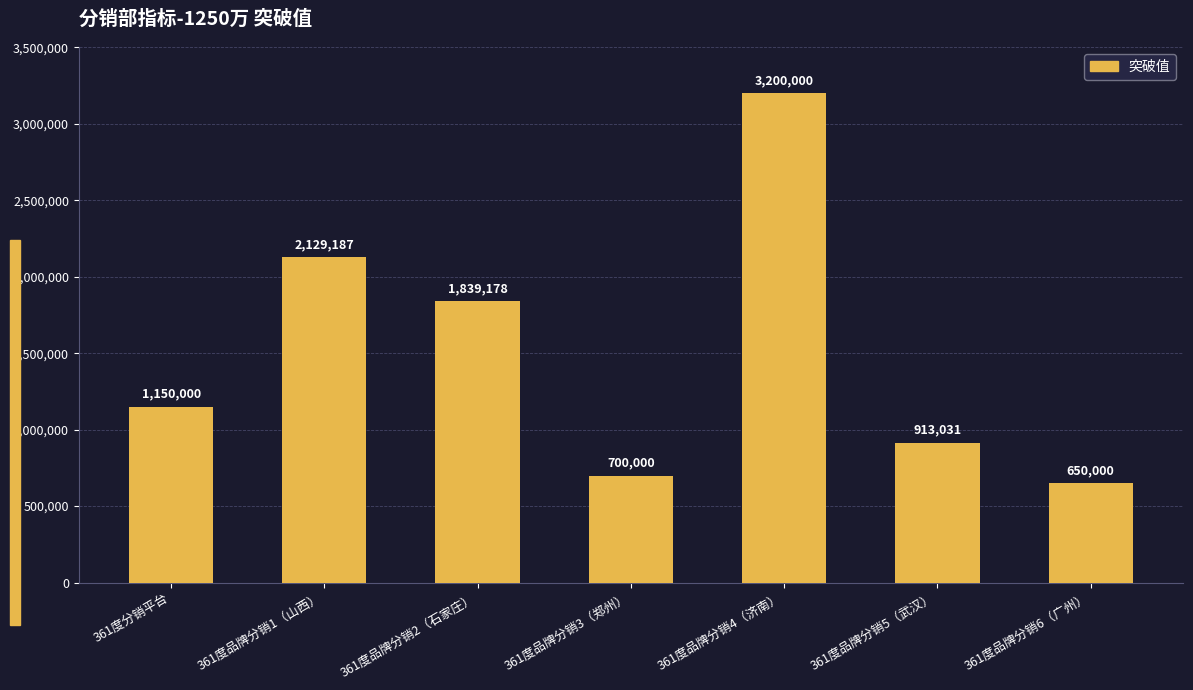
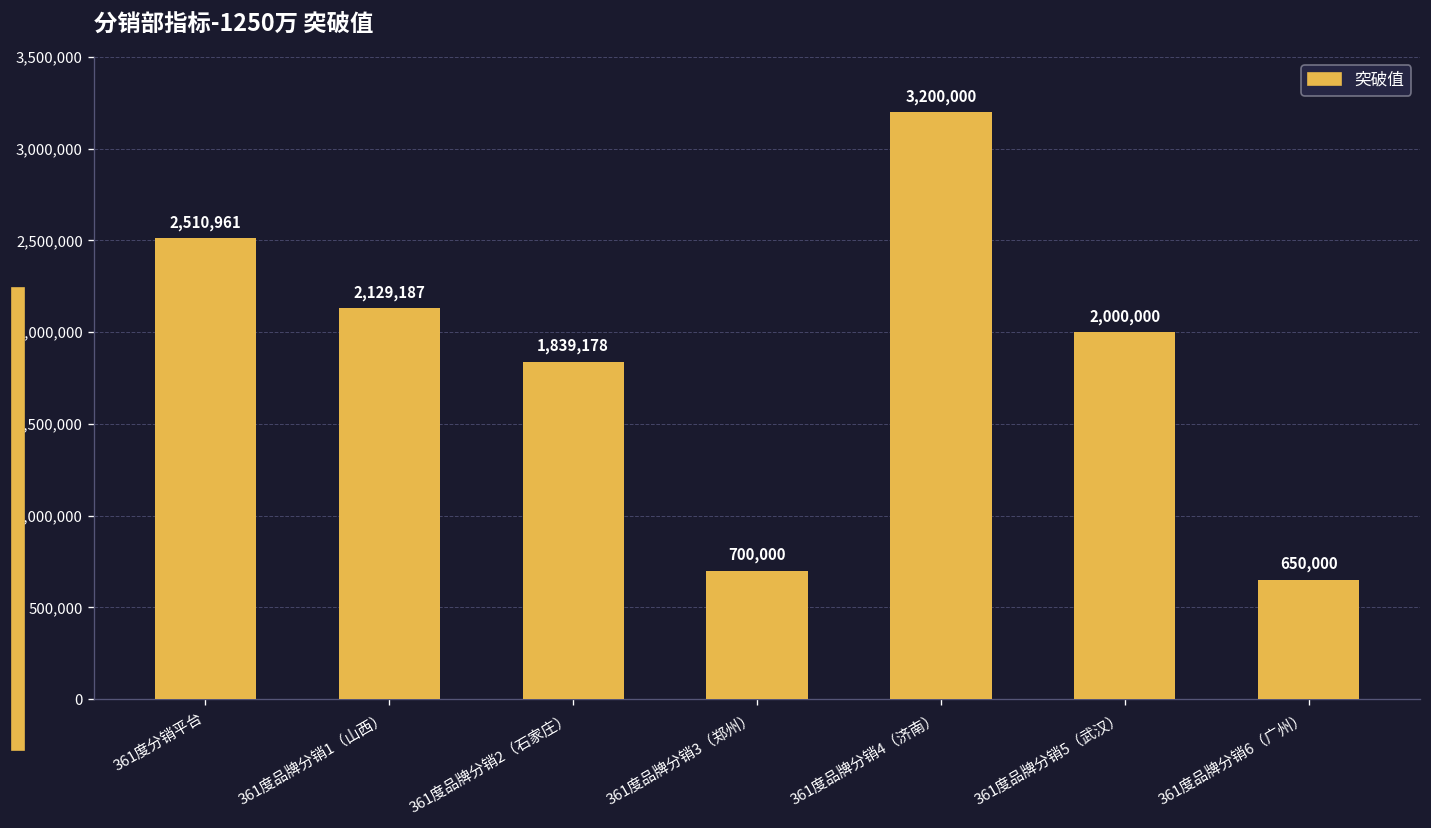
  {
-   "361度分销平台": "1,150,000",
+   "361度分销平台": "2,510,961",
    "361度品牌分销1（山西）": "2,129,187",
    "361度品牌分销2（石家庄）": "1,839,178",
    "361度品牌分销3（郑州）": "700,000",
    "361度品牌分销4（济南）": "3,200,000",
-   "361度品牌分销5（武汉）": "913,031",
+   "361度品牌分销5（武汉）": "2,000,000",
    "361度品牌分销6（广州）": "650,000"
  }
